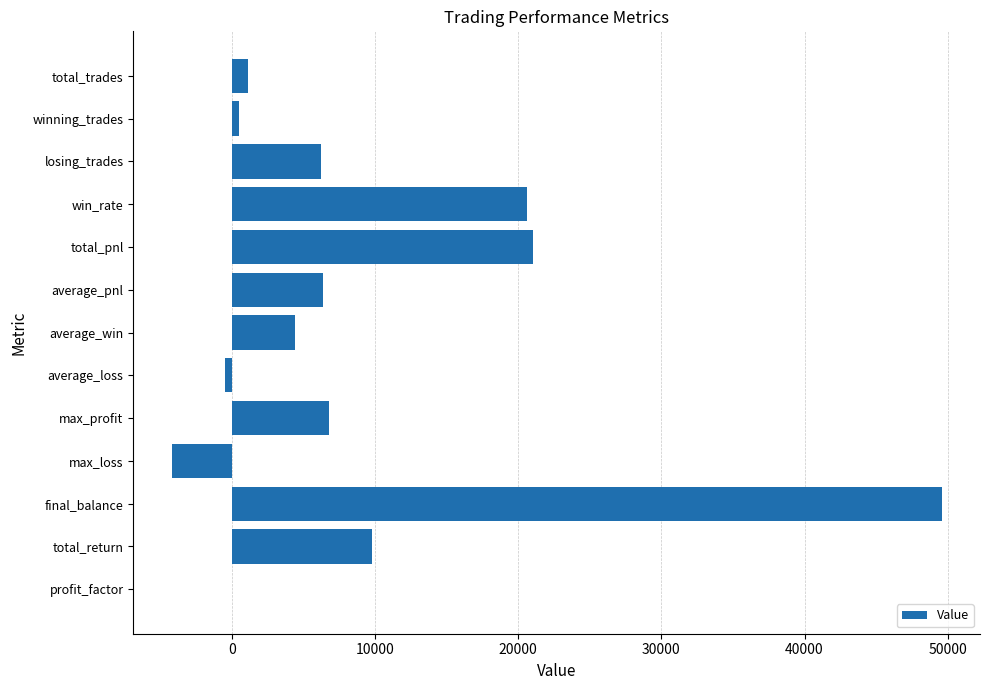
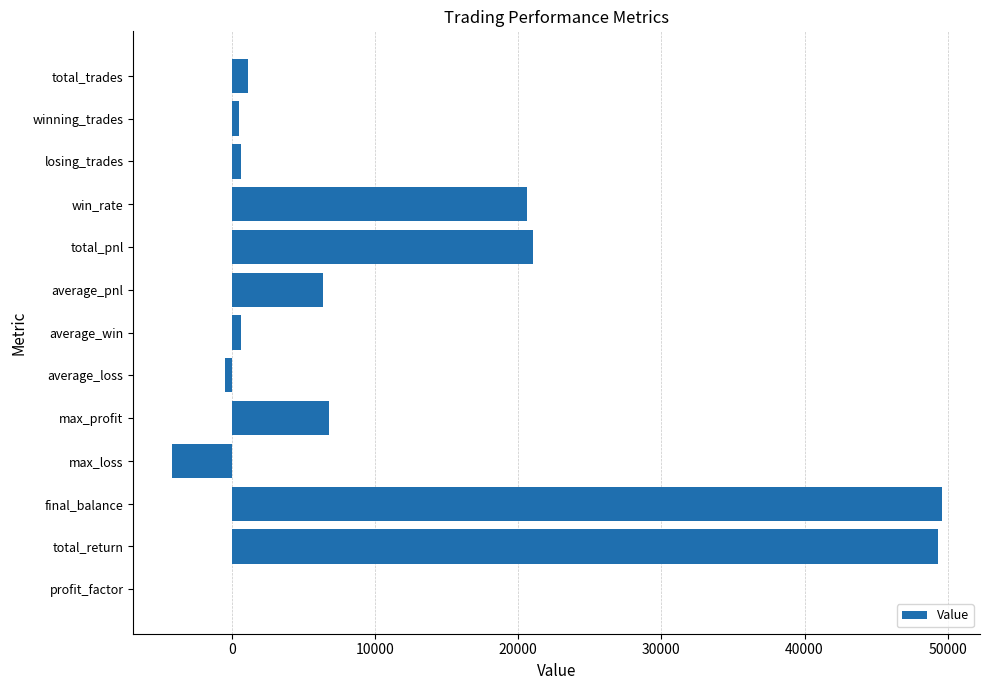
  {
    "total_trades": 1100,
    "winning_trades": 500,
-   "losing_trades": 6200,
+   "losing_trades": 600,
    "win_rate": 20600,
    "total_pnl": 21100,
    "average_pnl": 6300,
-   "average_win": 4400,
+   "average_win": 600,
    "average_loss": -500,
    "max_profit": 6800,
    "max_loss": -4200,
    "final_balance": 49600,
-   "total_return": 9800
+   "total_return": 49300
  }
